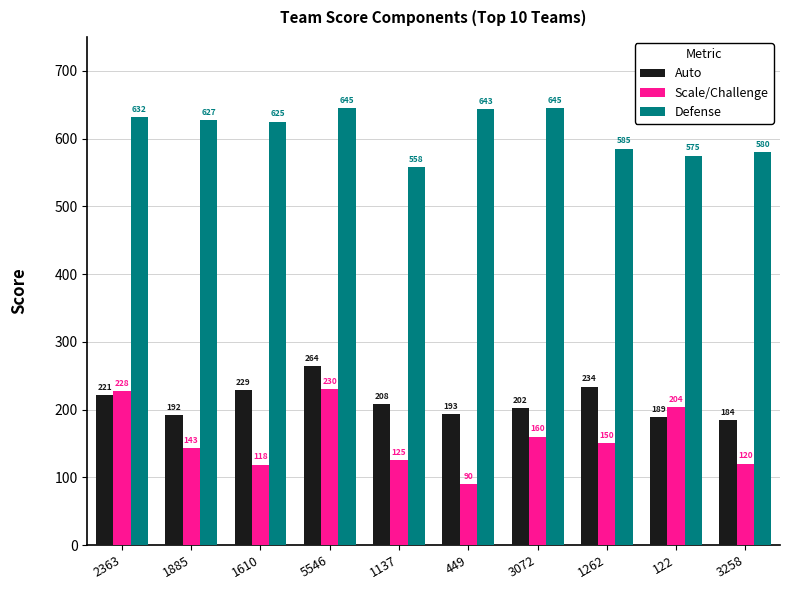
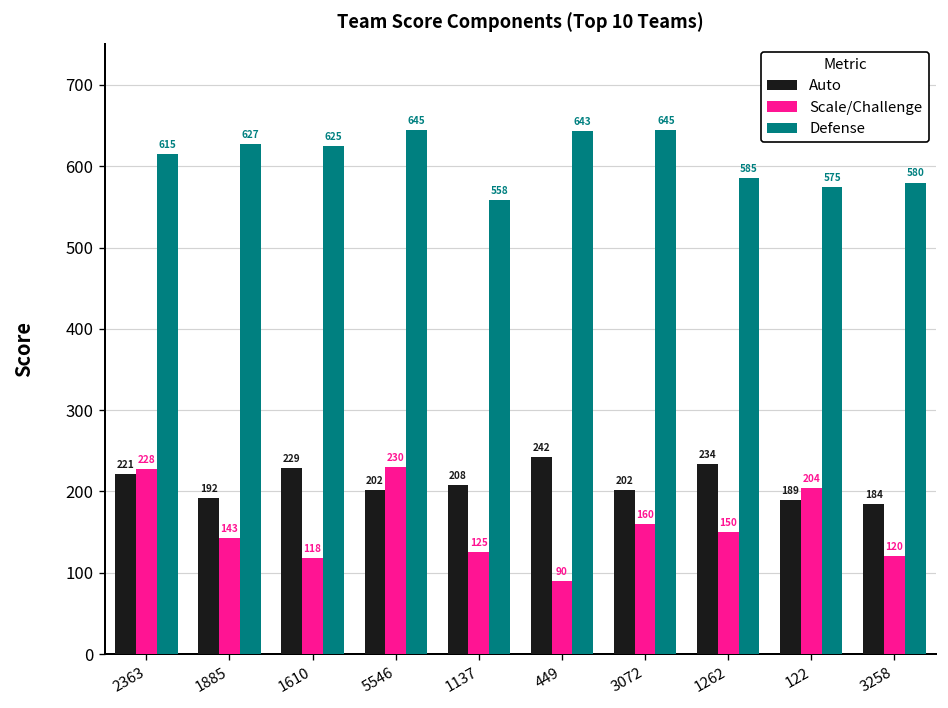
  {
    "Auto": {
      "2363": 221,
      "1885": 192,
      "1610": 229,
-     "5546": 264,
+     "5546": 202,
      "1137": 208,
-     "449": 193,
+     "449": 242,
      "3072": 202,
      "1262": 234,
      "122": 189,
      "3258": 184
    },
    "Scale/Challenge": {
      "2363": 228,
      "1885": 143,
      "1610": 118,
      "5546": 230,
      "1137": 125,
      "449": 90,
      "3072": 160,
      "1262": 150,
      "122": 204,
      "3258": 120
    },
    "Defense": {
-     "2363": 632,
+     "2363": 615,
      "1885": 627,
      "1610": 625,
      "5546": 645,
      "1137": 558,
      "449": 643,
      "3072": 645,
      "1262": 585,
      "122": 575,
      "3258": 580
    }
  }
